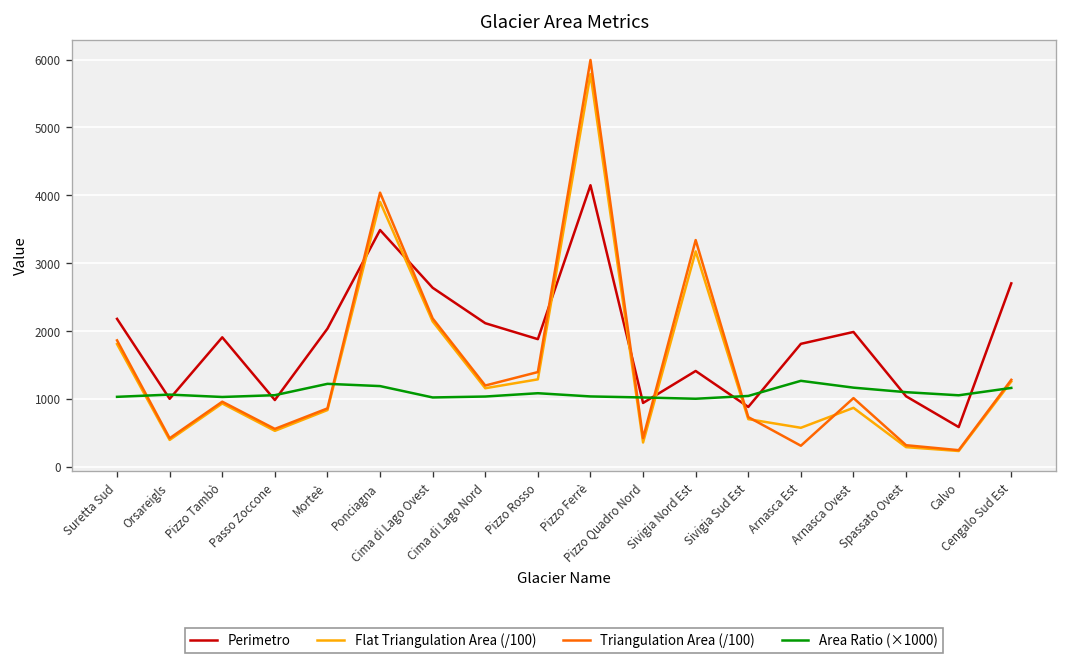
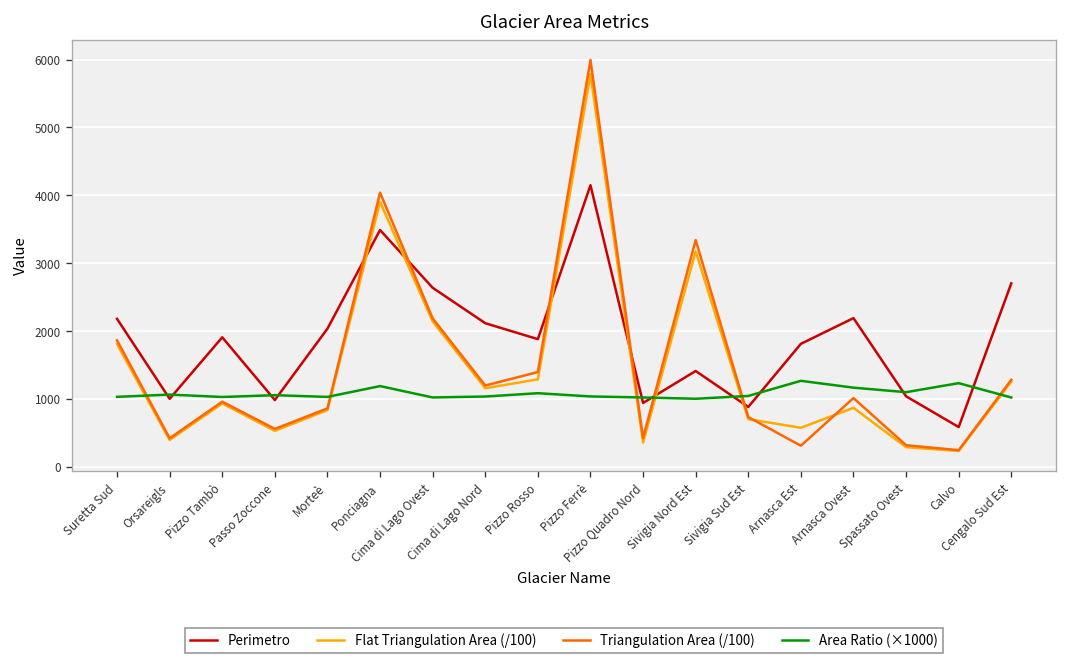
  {
    "Perimetro": {
      "Suretta Sud": 2200,
      "Orsareigls": 1000,
      "Pizzo Tambò": 1900,
      "Passo Zoccone": 1000,
      "Morteè": 2000,
      "Ponciagna": 3500,
      "Cima di Lago Ovest": 2600,
      "Cima di Lago Nord": 2100,
      "Pizzo Rosso": 1900,
      "Pizzo Ferrè": 4100,
      "Pizzo Quadro Nord": 900,
      "Sivigia Nord Est": 1400,
      "Sivigia Sud Est": 900,
      "Arnasca Est": 1800,
-     "Arnasca Ovest": 2000,
+     "Arnasca Ovest": 2200,
      "Spassato Ovest": 1000,
      "Calvo": 600,
      "Cengalo Sud Est": 2700
    },
    "Flat Triangulation Area (/100)": {
      "Suretta Sud": 1800,
      "Ponciagna": 3900,
      "Pizzo Rosso": 1300,
      "Pizzo Ferrè": 5800,
      "Pizzo Quadro Nord": 400,
      "Sivigia Nord Est": 3200,
      "Arnasca Est": 600,
      "Arnasca Ovest": 900
    },
    "Triangulation Area (/100)": {
      "Suretta Sud": 1900,
      "Ponciagna": 4000,
      "Pizzo Rosso": 1400,
      "Pizzo Ferrè": 6000,
      "Pizzo Quadro Nord": 400,
      "Sivigia Nord Est": 3300,
      "Arnasca Est": 300,
      "Arnasca Ovest": 1000
    },
    "Area Ratio (×1000)": {
      "Suretta Sud": 1000,
      "Orsareigls": 1100,
      "Pizzo Tambò": 1000,
      "Passo Zoccone": 1100,
-     "Morteè": 1200,
+     "Morteè": 1000,
      "Ponciagna": 1200,
      "Cima di Lago Ovest": 1000,
      "Cima di Lago Nord": 1000,
      "Pizzo Rosso": 1100,
      "Pizzo Ferrè": 1000,
      "Pizzo Quadro Nord": 1000,
      "Sivigia Nord Est": 1000,
      "Sivigia Sud Est": 1000,
      "Arnasca Est": 1300,
      "Arnasca Ovest": 1200,
      "Spassato Ovest": 1100,
-     "Calvo": 1100,
-     "Cengalo Sud Est": 1200
+     "Calvo": 1200,
+     "Cengalo Sud Est": 1000
    }
  }
